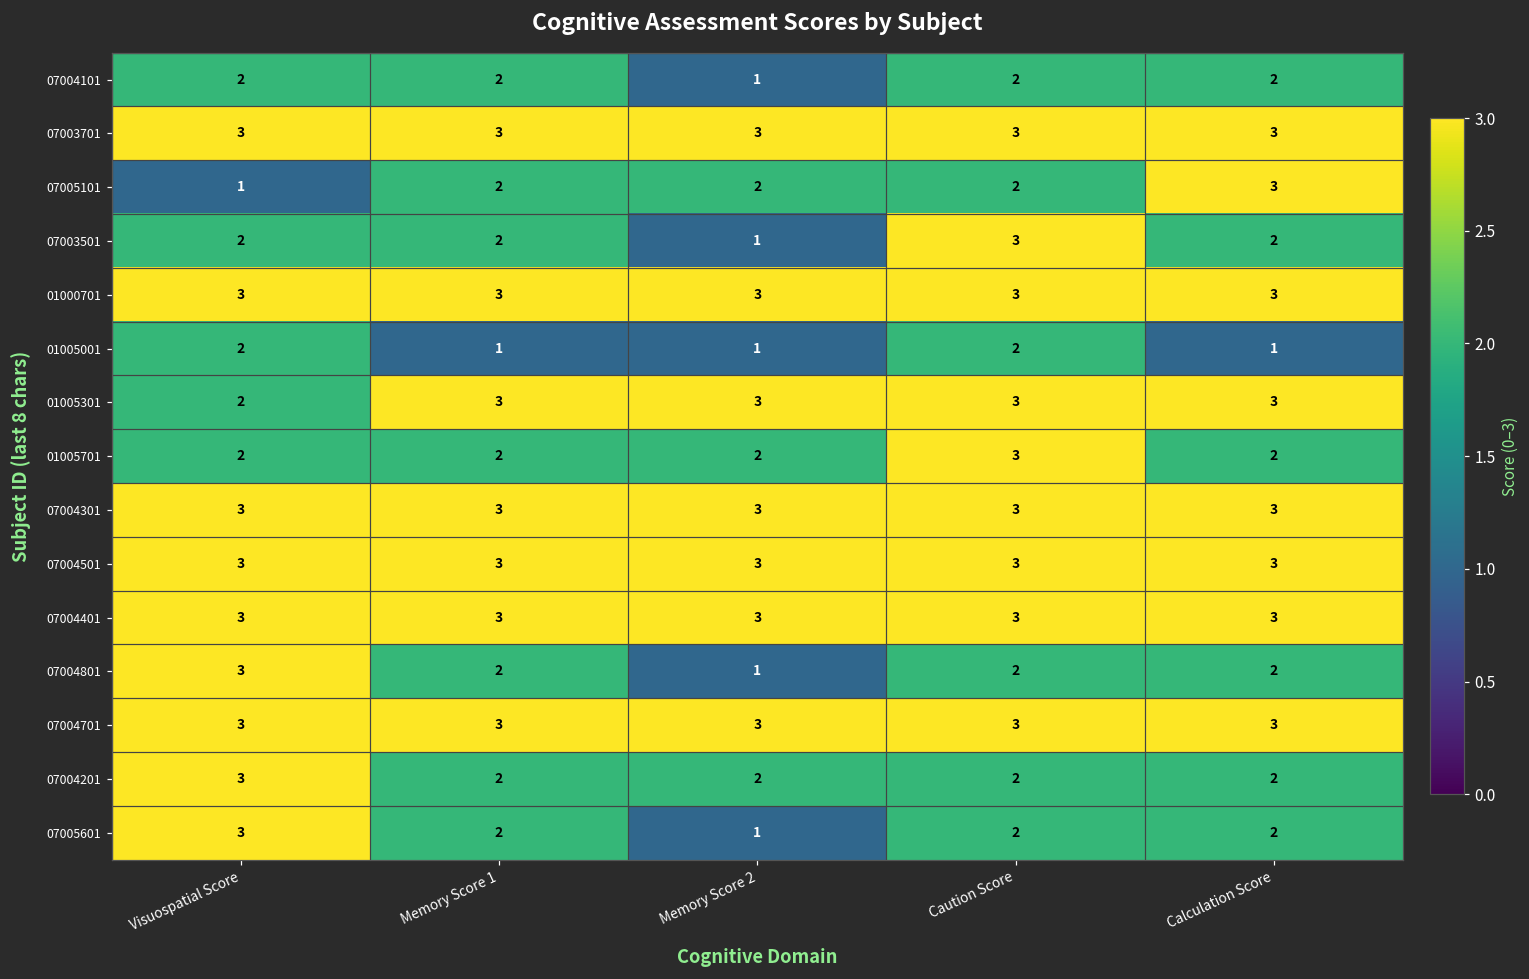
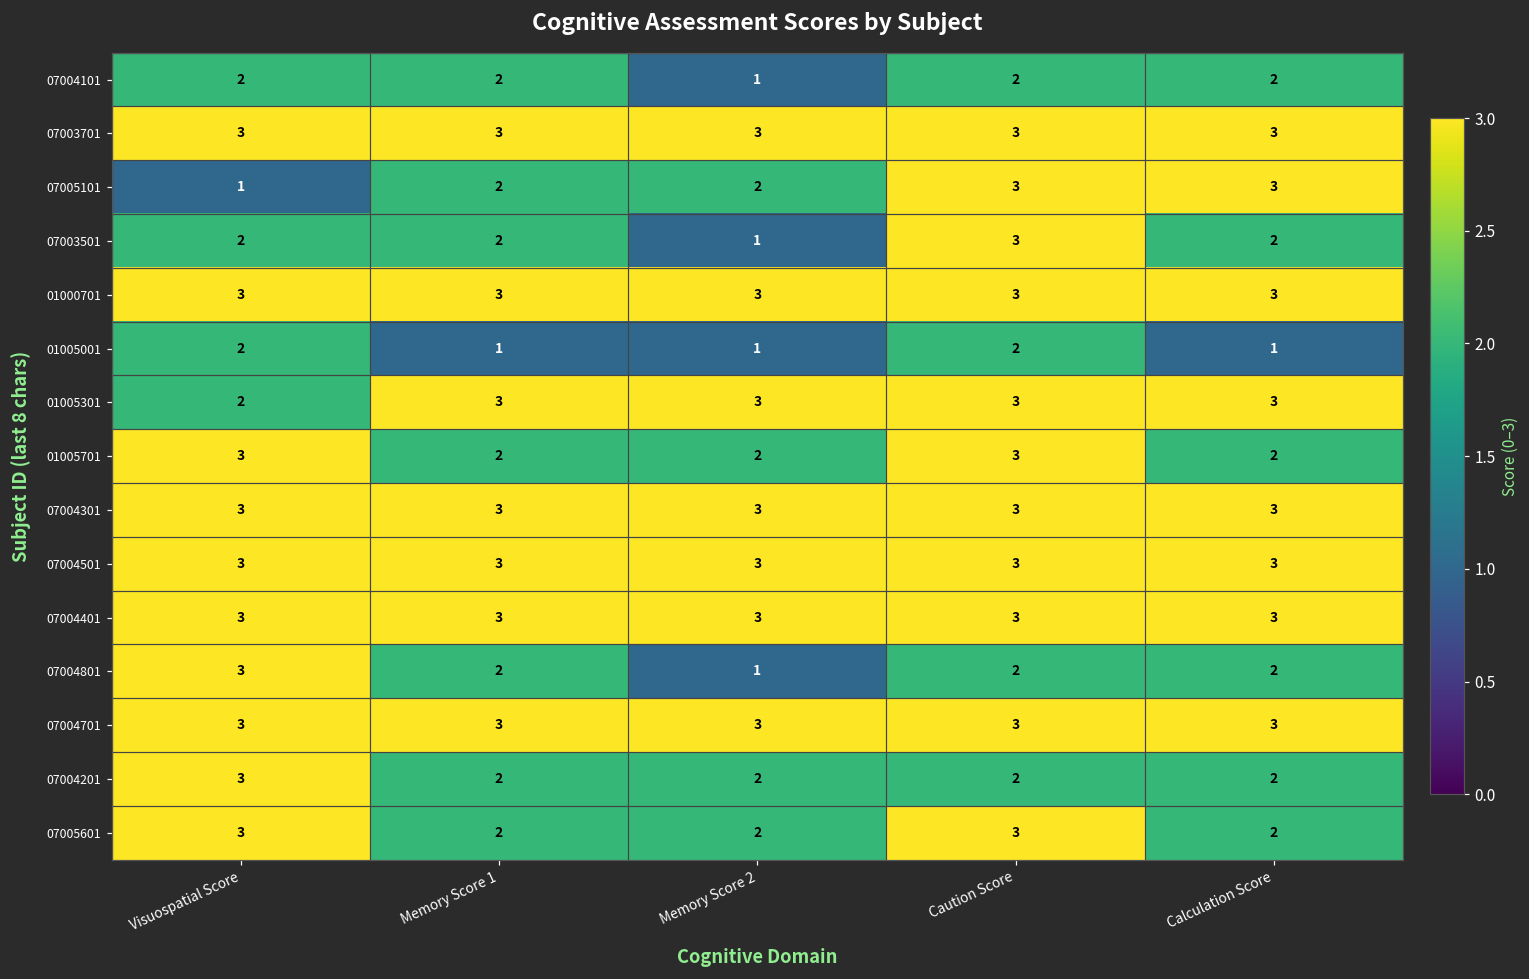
  {
    "07004101": {
      "Visuospatial Score": 2,
      "Memory Score 1": 2,
      "Memory Score 2": 1,
      "Caution Score": 2,
      "Calculation Score": 2
    },
    "07003701": {
      "Visuospatial Score": 3,
      "Memory Score 1": 3,
      "Memory Score 2": 3,
      "Caution Score": 3,
      "Calculation Score": 3
    },
    "07005101": {
      "Visuospatial Score": 1,
      "Memory Score 1": 2,
      "Memory Score 2": 2,
-     "Caution Score": 2,
+     "Caution Score": 3,
      "Calculation Score": 3
    },
    "07003501": {
      "Visuospatial Score": 2,
      "Memory Score 1": 2,
      "Memory Score 2": 1,
      "Caution Score": 3,
      "Calculation Score": 2
    },
    "01000701": {
      "Visuospatial Score": 3,
      "Memory Score 1": 3,
      "Memory Score 2": 3,
      "Caution Score": 3,
      "Calculation Score": 3
    },
    "01005001": {
      "Visuospatial Score": 2,
      "Memory Score 1": 1,
      "Memory Score 2": 1,
      "Caution Score": 2,
      "Calculation Score": 1
    },
    "01005301": {
      "Visuospatial Score": 2,
      "Memory Score 1": 3,
      "Memory Score 2": 3,
      "Caution Score": 3,
      "Calculation Score": 3
    },
    "01005701": {
-     "Visuospatial Score": 2,
+     "Visuospatial Score": 3,
      "Memory Score 1": 2,
      "Memory Score 2": 2,
      "Caution Score": 3,
      "Calculation Score": 2
    },
    "07004301": {
      "Visuospatial Score": 3,
      "Memory Score 1": 3,
      "Memory Score 2": 3,
      "Caution Score": 3,
      "Calculation Score": 3
    },
    "07004501": {
      "Visuospatial Score": 3,
      "Memory Score 1": 3,
      "Memory Score 2": 3,
      "Caution Score": 3,
      "Calculation Score": 3
    },
    "07004401": {
      "Visuospatial Score": 3,
      "Memory Score 1": 3,
      "Memory Score 2": 3,
      "Caution Score": 3,
      "Calculation Score": 3
    },
    "07004801": {
      "Visuospatial Score": 3,
      "Memory Score 1": 2,
      "Memory Score 2": 1,
      "Caution Score": 2,
      "Calculation Score": 2
    },
    "07004701": {
      "Visuospatial Score": 3,
      "Memory Score 1": 3,
      "Memory Score 2": 3,
      "Caution Score": 3,
      "Calculation Score": 3
    },
    "07004201": {
      "Visuospatial Score": 3,
      "Memory Score 1": 2,
      "Memory Score 2": 2,
      "Caution Score": 2,
      "Calculation Score": 2
    },
    "07005601": {
      "Visuospatial Score": 3,
      "Memory Score 1": 2,
-     "Memory Score 2": 1,
-     "Caution Score": 2,
+     "Memory Score 2": 2,
+     "Caution Score": 3,
      "Calculation Score": 2
    }
  }
